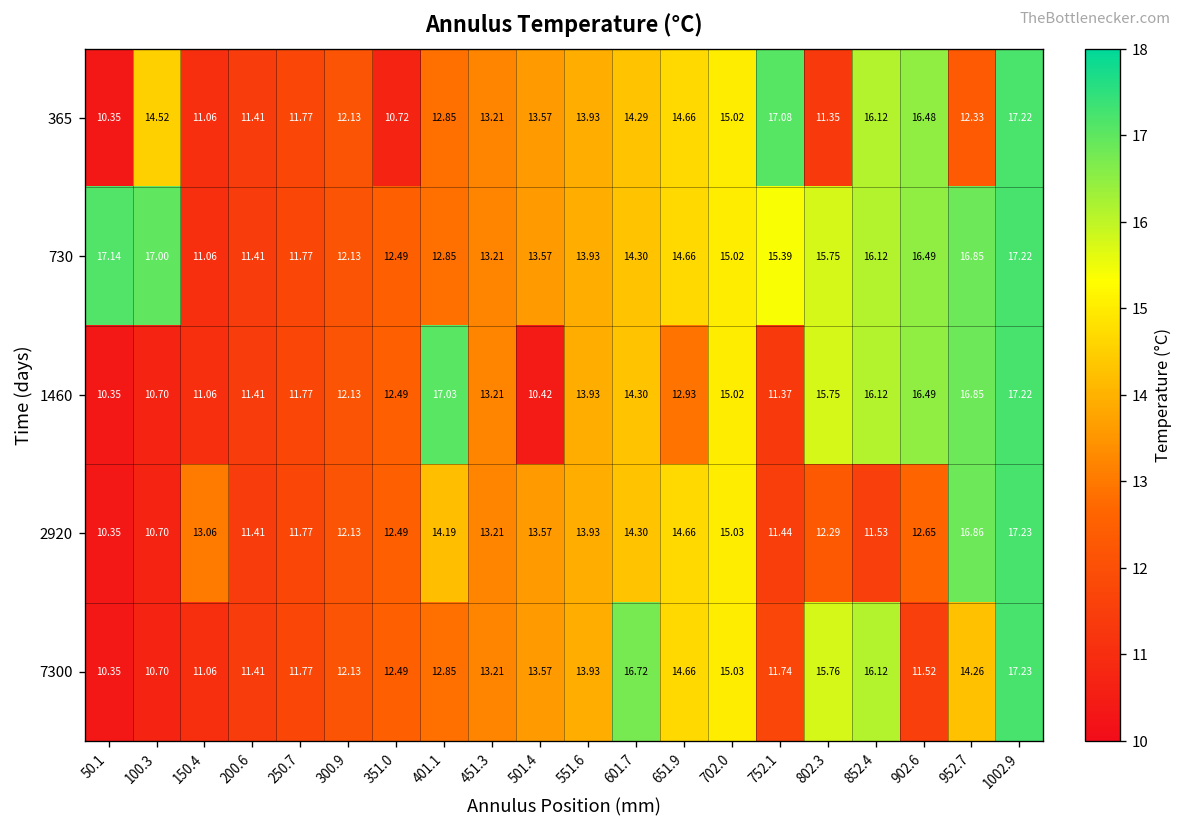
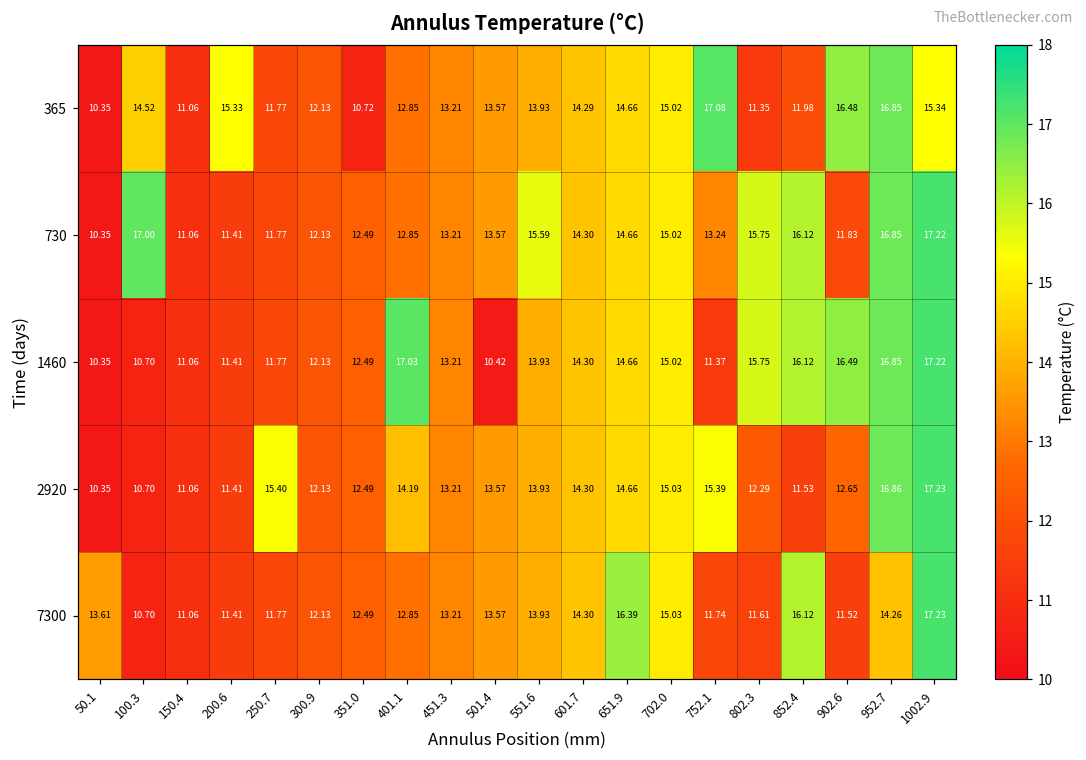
  {
    "365": {
      "50.1": 10.35,
      "100.3": 14.52,
      "150.4": 11.06,
-     "200.6": 11.41,
+     "200.6": 15.33,
      "250.7": 11.77,
      "300.9": 12.13,
      "351.0": 10.72,
      "401.1": 12.85,
      "451.3": 13.21,
      "501.4": 13.57,
      "551.6": 13.93,
      "601.7": 14.29,
      "651.9": 14.66,
      "702.0": 15.02,
      "752.1": 17.08,
      "802.3": 11.35,
-     "852.4": 16.12,
+     "852.4": 11.98,
      "902.6": 16.48,
-     "952.7": 12.33,
-     "1002.9": 17.22
+     "952.7": 16.85,
+     "1002.9": 15.34
    },
    "730": {
-     "50.1": 17.14,
+     "50.1": 10.35,
      "100.3": 17.00,
      "150.4": 11.06,
      "200.6": 11.41,
      "250.7": 11.77,
      "300.9": 12.13,
      "351.0": 12.49,
      "401.1": 12.85,
      "451.3": 13.21,
      "501.4": 13.57,
-     "551.6": 13.93,
+     "551.6": 15.59,
      "601.7": 14.30,
      "651.9": 14.66,
      "702.0": 15.02,
-     "752.1": 15.39,
+     "752.1": 13.24,
      "802.3": 15.75,
      "852.4": 16.12,
-     "902.6": 16.49,
+     "902.6": 11.83,
      "952.7": 16.85,
      "1002.9": 17.22
    },
    "1460": {
      "50.1": 10.35,
      "100.3": 10.70,
      "150.4": 11.06,
      "200.6": 11.41,
      "250.7": 11.77,
      "300.9": 12.13,
      "351.0": 12.49,
      "401.1": 17.03,
      "451.3": 13.21,
      "501.4": 10.42,
      "551.6": 13.93,
      "601.7": 14.30,
-     "651.9": 12.93,
+     "651.9": 14.66,
      "702.0": 15.02,
      "752.1": 11.37,
      "802.3": 15.75,
      "852.4": 16.12,
      "902.6": 16.49,
      "952.7": 16.85,
      "1002.9": 17.22
    },
    "2920": {
      "50.1": 10.35,
      "100.3": 10.70,
-     "150.4": 13.06,
+     "150.4": 11.06,
      "200.6": 11.41,
-     "250.7": 11.77,
+     "250.7": 15.40,
      "300.9": 12.13,
      "351.0": 12.49,
      "401.1": 14.19,
      "451.3": 13.21,
      "501.4": 13.57,
      "551.6": 13.93,
      "601.7": 14.30,
      "651.9": 14.66,
      "702.0": 15.03,
-     "752.1": 11.44,
+     "752.1": 15.39,
      "802.3": 12.29,
      "852.4": 11.53,
      "902.6": 12.65,
      "952.7": 16.86,
      "1002.9": 17.23
    },
    "7300": {
-     "50.1": 10.35,
+     "50.1": 13.61,
      "100.3": 10.70,
      "150.4": 11.06,
      "200.6": 11.41,
      "250.7": 11.77,
      "300.9": 12.13,
      "351.0": 12.49,
      "401.1": 12.85,
      "451.3": 13.21,
      "501.4": 13.57,
      "551.6": 13.93,
-     "601.7": 16.72,
-     "651.9": 14.66,
+     "601.7": 14.30,
+     "651.9": 16.39,
      "702.0": 15.03,
      "752.1": 11.74,
-     "802.3": 15.76,
+     "802.3": 11.61,
      "852.4": 16.12,
      "902.6": 11.52,
      "952.7": 14.26,
      "1002.9": 17.23
    }
  }
